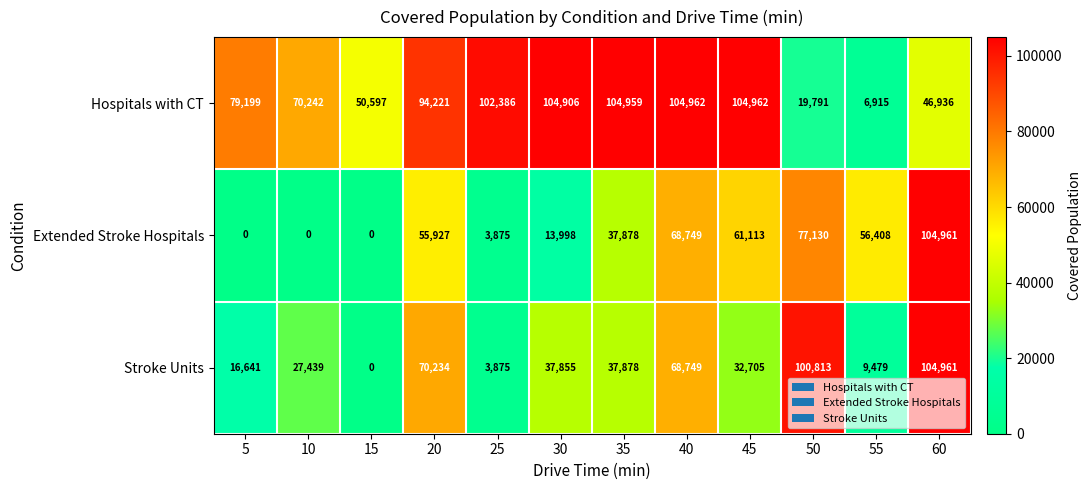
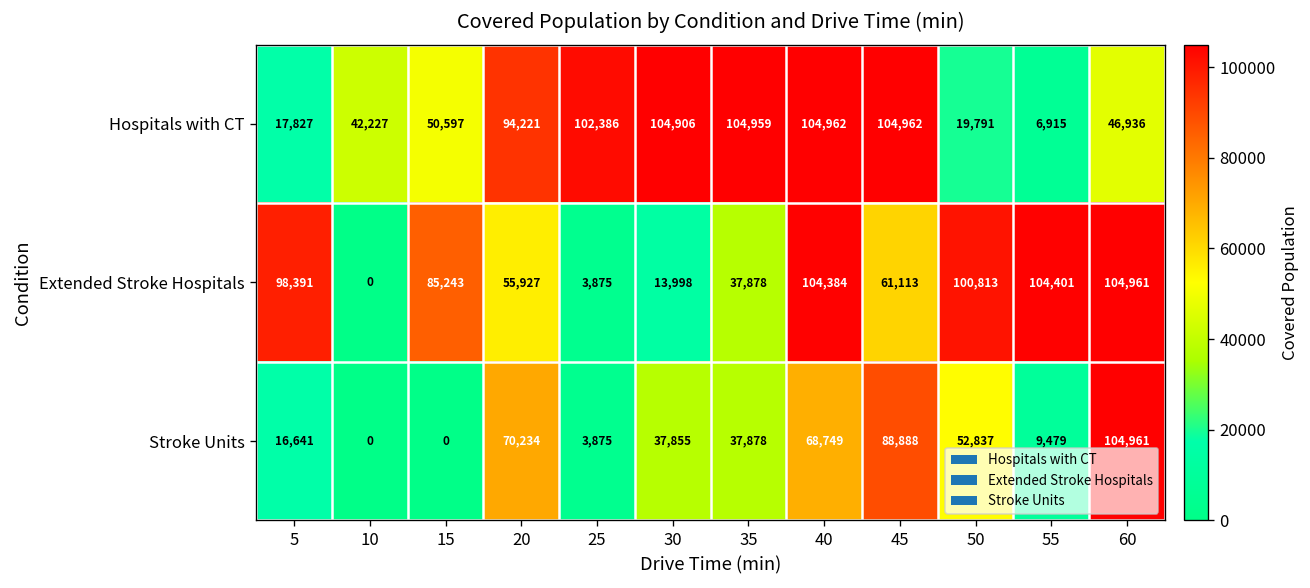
  {
    "Hospitals with CT": {
-     "5": "79,199",
-     "10": "70,242",
+     "5": "17,827",
+     "10": "42,227",
      "15": "50,597",
      "20": "94,221",
      "25": "102,386",
      "30": "104,906",
      "35": "104,959",
      "40": "104,962",
      "45": "104,962",
      "50": "19,791",
      "55": "6,915",
      "60": "46,936"
    },
    "Extended Stroke Hospitals": {
-     "5": "0",
+     "5": "98,391",
      "10": "0",
-     "15": "0",
+     "15": "85,243",
      "20": "55,927",
      "25": "3,875",
      "30": "13,998",
      "35": "37,878",
-     "40": "68,749",
+     "40": "104,384",
      "45": "61,113",
-     "50": "77,130",
-     "55": "56,408",
+     "50": "100,813",
+     "55": "104,401",
      "60": "104,961"
    },
    "Stroke Units": {
      "5": "16,641",
-     "10": "27,439",
+     "10": "0",
      "15": "0",
      "20": "70,234",
      "25": "3,875",
      "30": "37,855",
      "35": "37,878",
      "40": "68,749",
-     "45": "32,705",
-     "50": "100,813",
+     "45": "88,888",
+     "50": "52,837",
      "55": "9,479",
      "60": "104,961"
    }
  }
